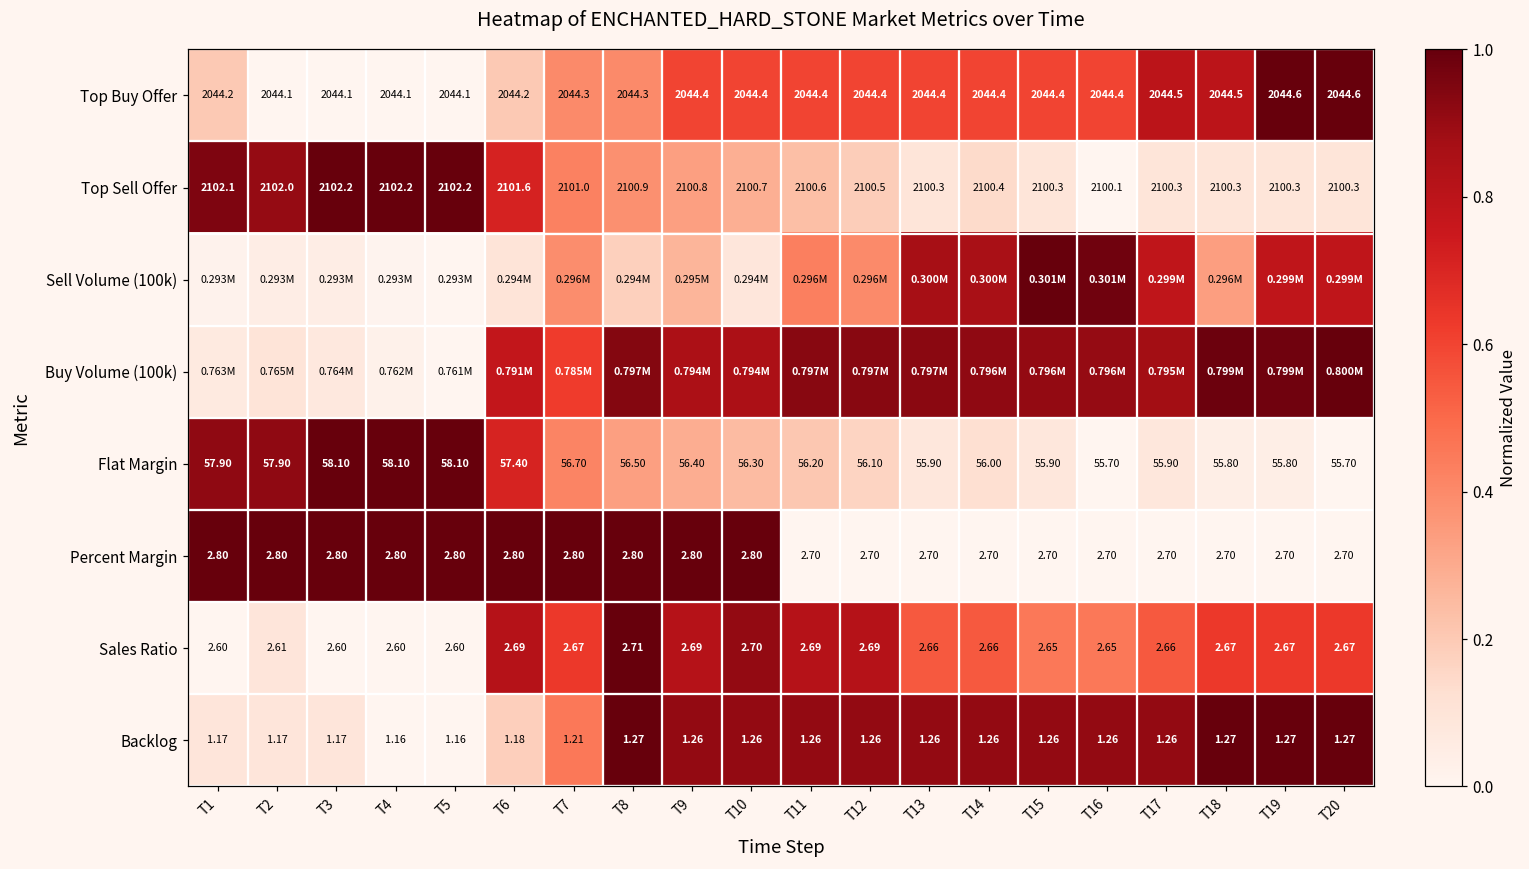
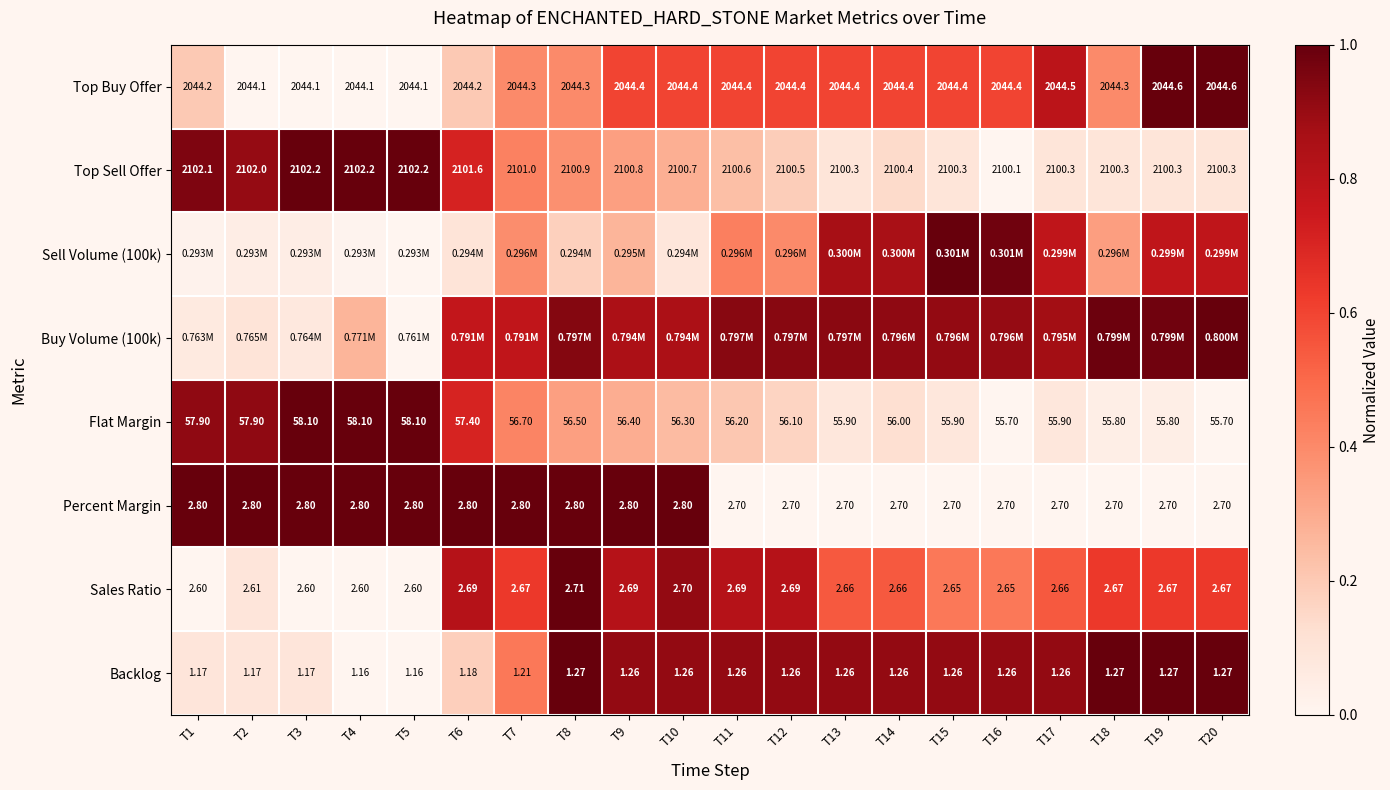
  {
    "Top Buy Offer": {
      "T1": "2044.2",
      "T2": "2044.1",
      "T3": "2044.1",
      "T4": "2044.1",
      "T5": "2044.1",
      "T6": "2044.2",
      "T7": "2044.3",
      "T8": "2044.3",
      "T9": "2044.4",
      "T10": "2044.4",
      "T11": "2044.4",
      "T12": "2044.4",
      "T13": "2044.4",
      "T14": "2044.4",
      "T15": "2044.4",
      "T16": "2044.4",
      "T17": "2044.5",
-     "T18": "2044.5",
+     "T18": "2044.3",
      "T19": "2044.6",
      "T20": "2044.6"
    },
    "Top Sell Offer": {
      "T1": "2102.1",
      "T2": "2102.0",
      "T3": "2102.2",
      "T4": "2102.2",
      "T5": "2102.2",
      "T6": "2101.6",
      "T7": "2101.0",
      "T8": "2100.9",
      "T9": "2100.8",
      "T10": "2100.7",
      "T11": "2100.6",
      "T12": "2100.5",
      "T13": "2100.3",
      "T14": "2100.4",
      "T15": "2100.3",
      "T16": "2100.1",
      "T17": "2100.3",
      "T18": "2100.3",
      "T19": "2100.3",
      "T20": "2100.3"
    },
    "Sell Volume (100k)": {
      "T1": "0.293M",
      "T2": "0.293M",
      "T3": "0.293M",
      "T4": "0.293M",
      "T5": "0.293M",
      "T6": "0.294M",
      "T7": "0.296M",
      "T8": "0.294M",
      "T9": "0.295M",
      "T10": "0.294M",
      "T11": "0.296M",
      "T12": "0.296M",
      "T13": "0.300M",
      "T14": "0.300M",
      "T15": "0.301M",
      "T16": "0.301M",
      "T17": "0.299M",
      "T18": "0.296M",
      "T19": "0.299M",
      "T20": "0.299M"
    },
    "Buy Volume (100k)": {
      "T1": "0.763M",
      "T2": "0.765M",
      "T3": "0.764M",
-     "T4": "0.762M",
+     "T4": "0.771M",
      "T5": "0.761M",
      "T6": "0.791M",
-     "T7": "0.785M",
+     "T7": "0.791M",
      "T8": "0.797M",
      "T9": "0.794M",
      "T10": "0.794M",
      "T11": "0.797M",
      "T12": "0.797M",
      "T13": "0.797M",
      "T14": "0.796M",
      "T15": "0.796M",
      "T16": "0.796M",
      "T17": "0.795M",
      "T18": "0.799M",
      "T19": "0.799M",
      "T20": "0.800M"
    },
    "Flat Margin": {
      "T1": "57.90",
      "T2": "57.90",
      "T3": "58.10",
      "T4": "58.10",
      "T5": "58.10",
      "T6": "57.40",
      "T7": "56.70",
      "T8": "56.50",
      "T9": "56.40",
      "T10": "56.30",
      "T11": "56.20",
      "T12": "56.10",
      "T13": "55.90",
      "T14": "56.00",
      "T15": "55.90",
      "T16": "55.70",
      "T17": "55.90",
      "T18": "55.80",
      "T19": "55.80",
      "T20": "55.70"
    },
    "Percent Margin": {
      "T1": "2.80",
      "T2": "2.80",
      "T3": "2.80",
      "T4": "2.80",
      "T5": "2.80",
      "T6": "2.80",
      "T7": "2.80",
      "T8": "2.80",
      "T9": "2.80",
      "T10": "2.80",
      "T11": "2.70",
      "T12": "2.70",
      "T13": "2.70",
      "T14": "2.70",
      "T15": "2.70",
      "T16": "2.70",
      "T17": "2.70",
      "T18": "2.70",
      "T19": "2.70",
      "T20": "2.70"
    },
    "Sales Ratio": {
      "T1": "2.60",
      "T2": "2.61",
      "T3": "2.60",
      "T4": "2.60",
      "T5": "2.60",
      "T6": "2.69",
      "T7": "2.67",
      "T8": "2.71",
      "T9": "2.69",
      "T10": "2.70",
      "T11": "2.69",
      "T12": "2.69",
      "T13": "2.66",
      "T14": "2.66",
      "T15": "2.65",
      "T16": "2.65",
      "T17": "2.66",
      "T18": "2.67",
      "T19": "2.67",
      "T20": "2.67"
    },
    "Backlog": {
      "T1": "1.17",
      "T2": "1.17",
      "T3": "1.17",
      "T4": "1.16",
      "T5": "1.16",
      "T6": "1.18",
      "T7": "1.21",
      "T8": "1.27",
      "T9": "1.26",
      "T10": "1.26",
      "T11": "1.26",
      "T12": "1.26",
      "T13": "1.26",
      "T14": "1.26",
      "T15": "1.26",
      "T16": "1.26",
      "T17": "1.26",
      "T18": "1.27",
      "T19": "1.27",
      "T20": "1.27"
    }
  }
